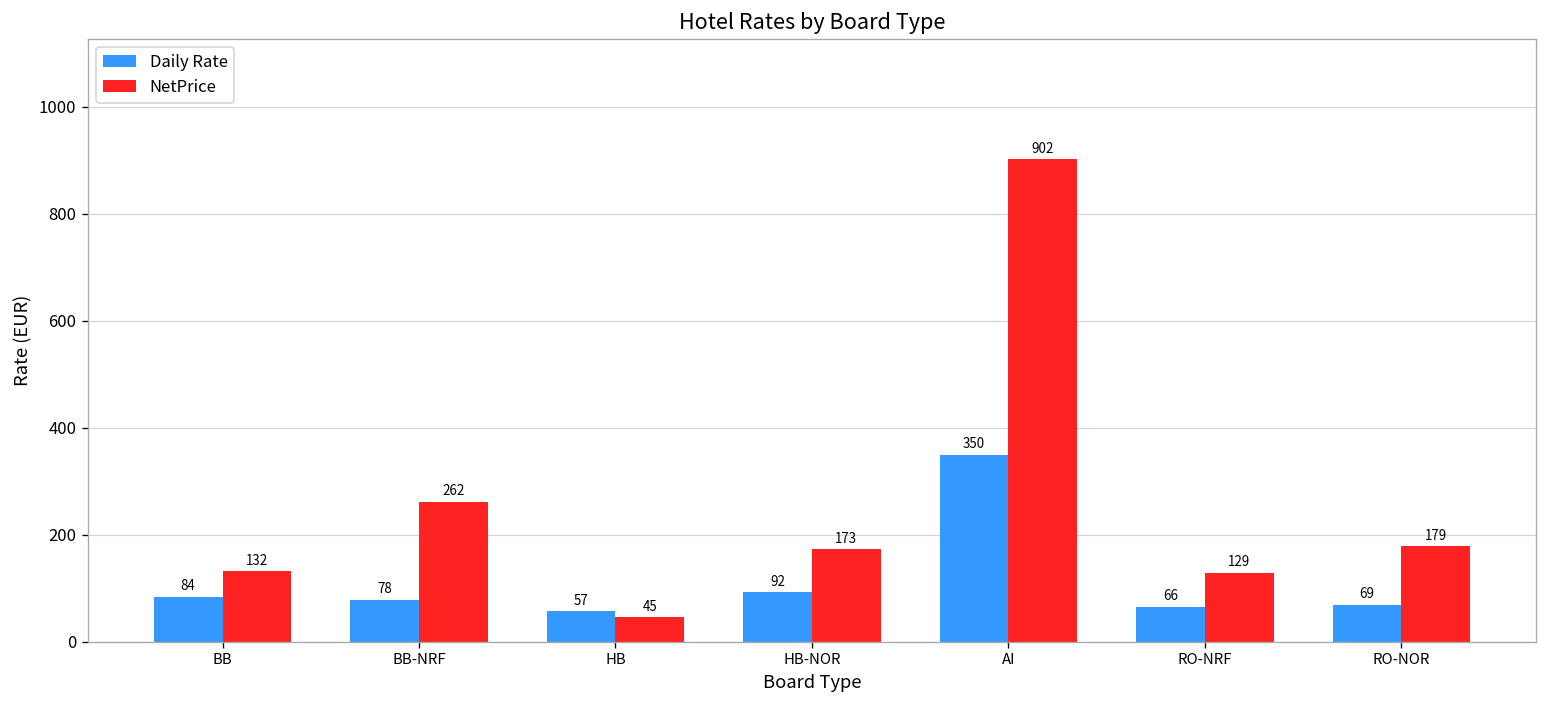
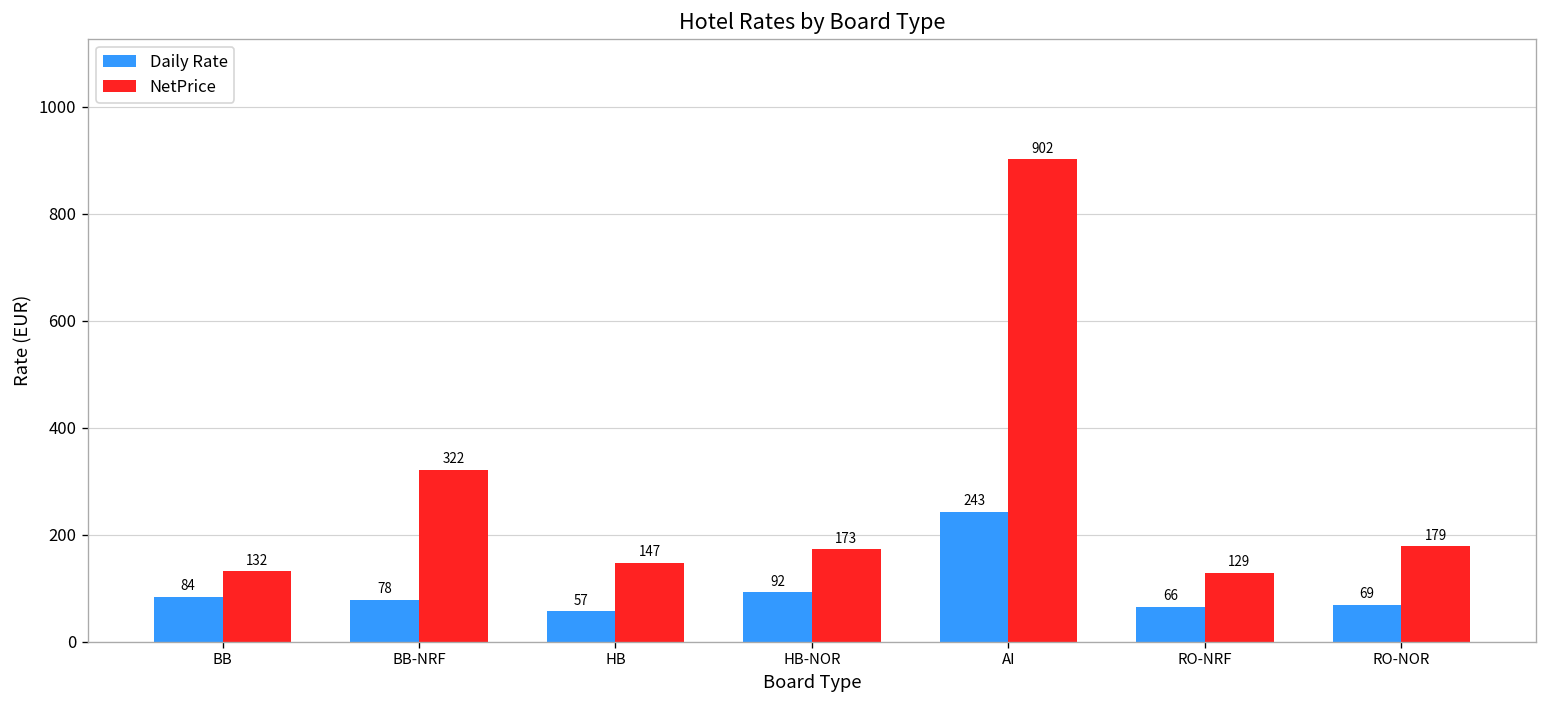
  {
    "Daily Rate": {
      "BB": 84,
      "BB-NRF": 78,
      "HB": 57,
      "HB-NOR": 92,
-     "AI": 350,
+     "AI": 243,
      "RO-NRF": 66,
      "RO-NOR": 69
    },
    "NetPrice": {
      "BB": 132,
-     "BB-NRF": 262,
-     "HB": 45,
+     "BB-NRF": 322,
+     "HB": 147,
      "HB-NOR": 173,
      "AI": 902,
      "RO-NRF": 129,
      "RO-NOR": 179
    }
  }
